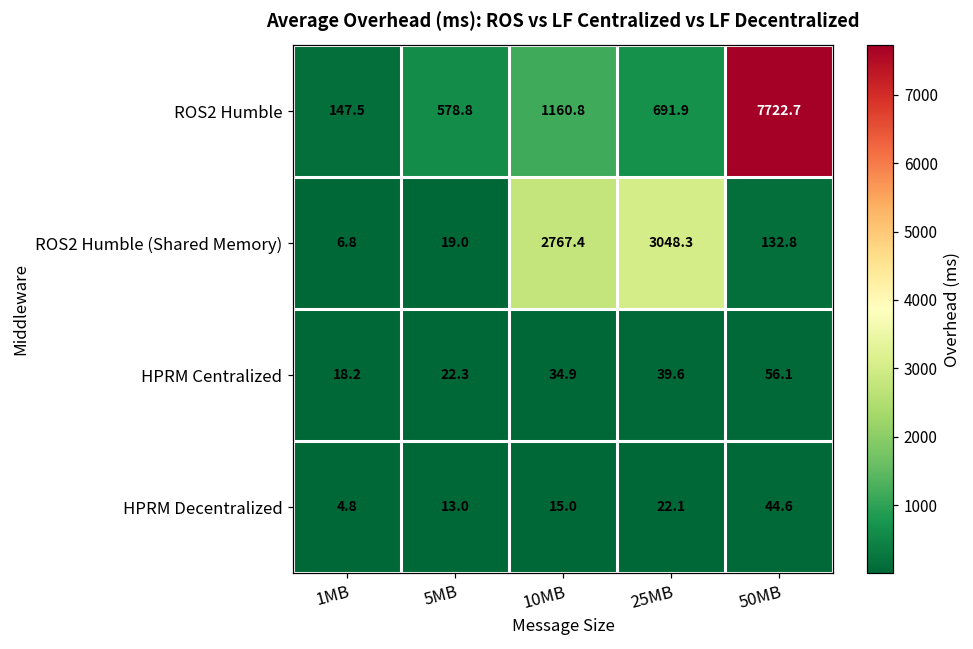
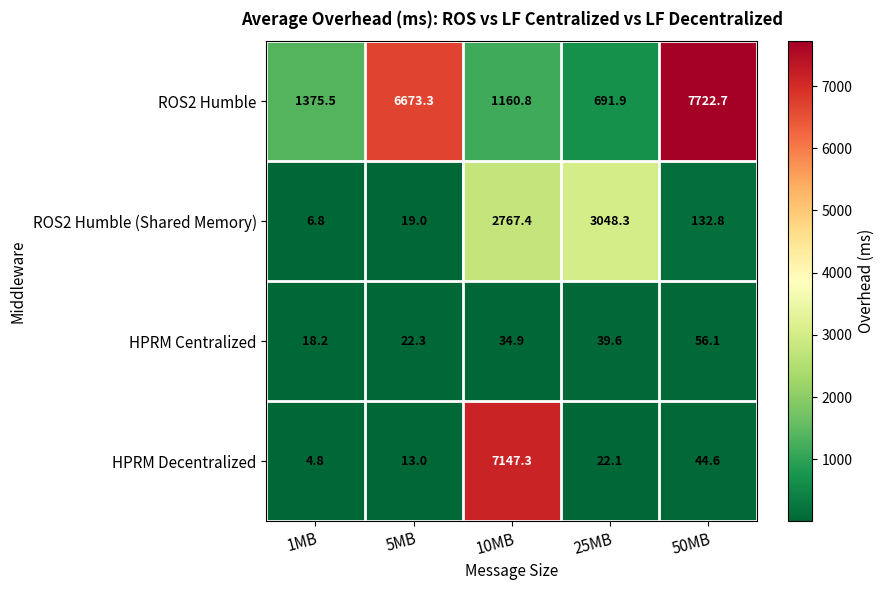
  {
    "ROS2 Humble": {
-     "1MB": 147.5,
-     "5MB": 578.8,
+     "1MB": 1375.5,
+     "5MB": 6673.3,
      "10MB": 1160.8,
      "25MB": 691.9,
      "50MB": 7722.7
    },
    "ROS2 Humble (Shared Memory)": {
      "1MB": 6.8,
      "5MB": 19.0,
      "10MB": 2767.4,
      "25MB": 3048.3,
      "50MB": 132.8
    },
    "HPRM Centralized": {
      "1MB": 18.2,
      "5MB": 22.3,
      "10MB": 34.9,
      "25MB": 39.6,
      "50MB": 56.1
    },
    "HPRM Decentralized": {
      "1MB": 4.8,
      "5MB": 13.0,
-     "10MB": 15.0,
+     "10MB": 7147.3,
      "25MB": 22.1,
      "50MB": 44.6
    }
  }
